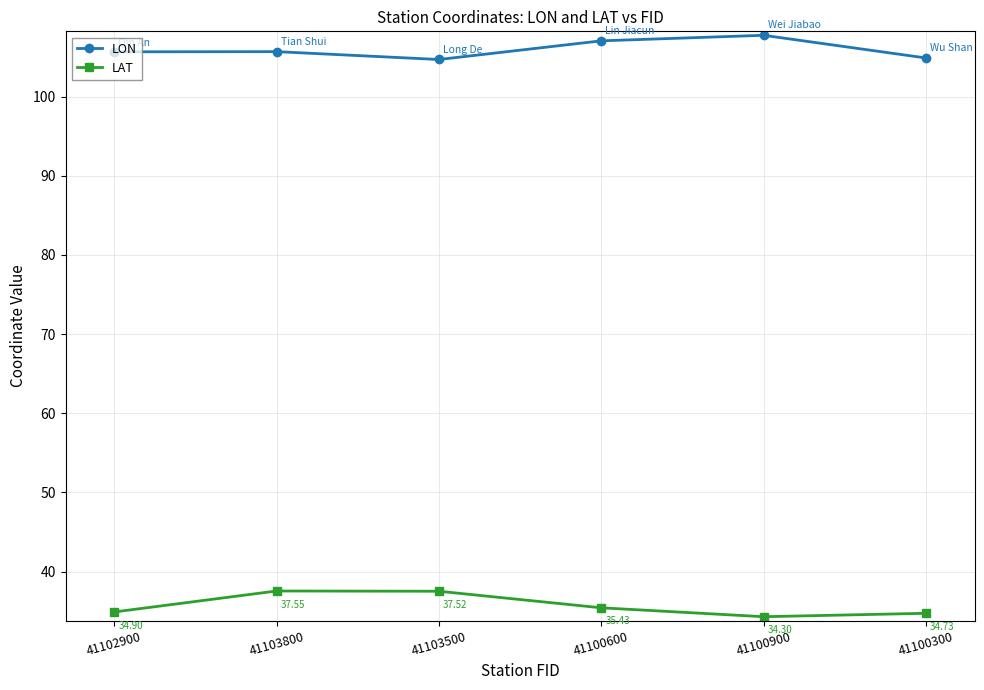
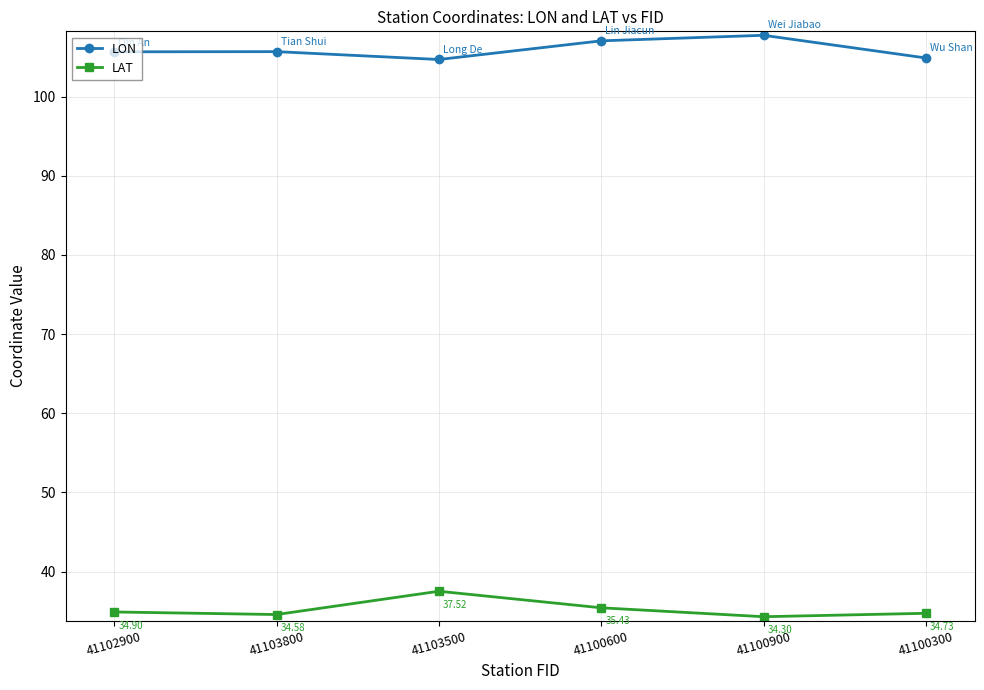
  {
    "LON": {
      "41103800": 106,
      "41103500": 105,
      "41100600": 107,
      "41100900": 108,
      "41100300": 105
    },
    "LAT": {
      "41102900": 34.90,
-     "41103800": 37.55,
+     "41103800": 34.58,
      "41103500": 37.52,
      "41100600": 35.43,
      "41100900": 34.30,
      "41100300": 34.73
    }
  }
